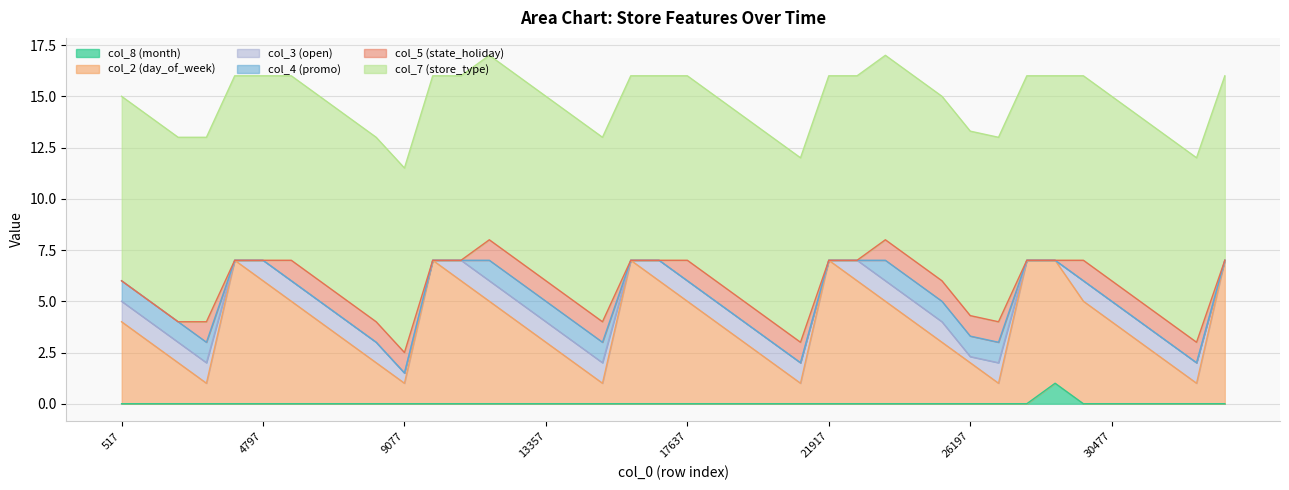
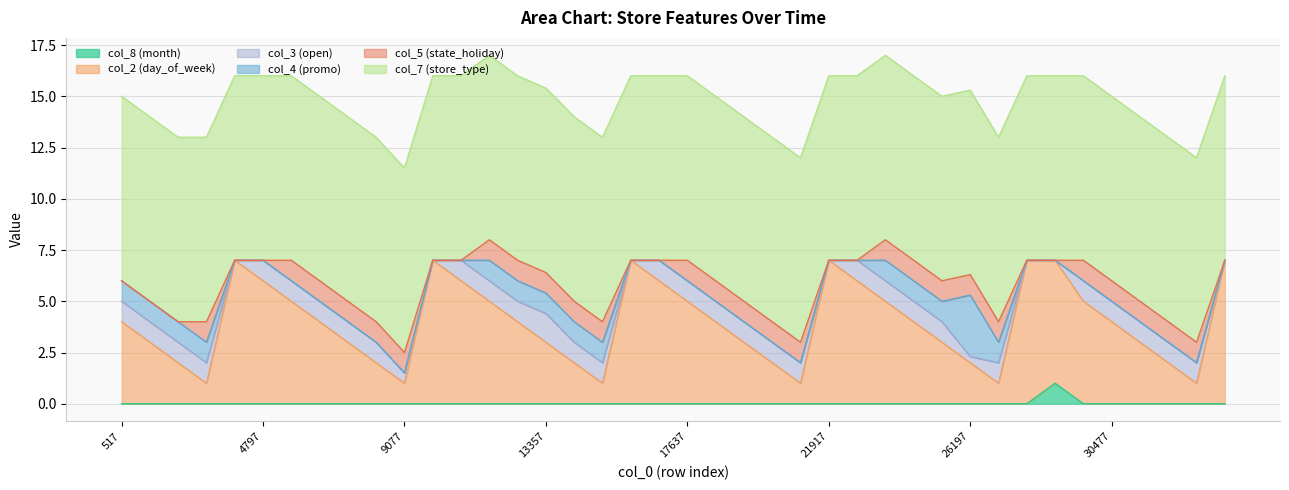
  {
    "col_8 (month)": {
      "517": 0.0,
      "4797": 0.0,
      "9077": 0.0,
      "13357": 0.0,
      "17637": 0.0,
      "21917": 0.0,
      "26197": 0.0,
      "30477": 0.0
    },
    "col_3 (open)": {
      "517": 1.0,
-     "13357": 1.0,
+     "13357": 1.4,
      "26197": 0.3
    },
    "col_4 (promo)": {
      "13357": 1,
-     "26197": 1
+     "26197": 3
    },
    "col_7 (store_type)": {
      "517": 9.0,
      "4797": 9.0,
      "9077": 9.0,
      "13357": 9.0,
      "17637": 9.0,
      "21917": 9.0,
      "26197": 9.0,
      "30477": 9.0
    }
  }
